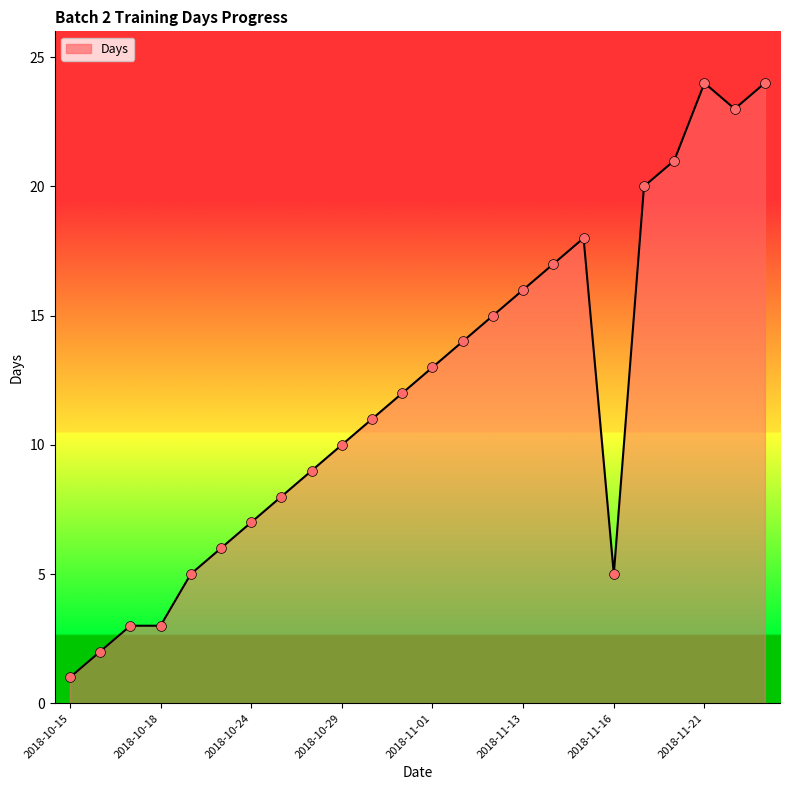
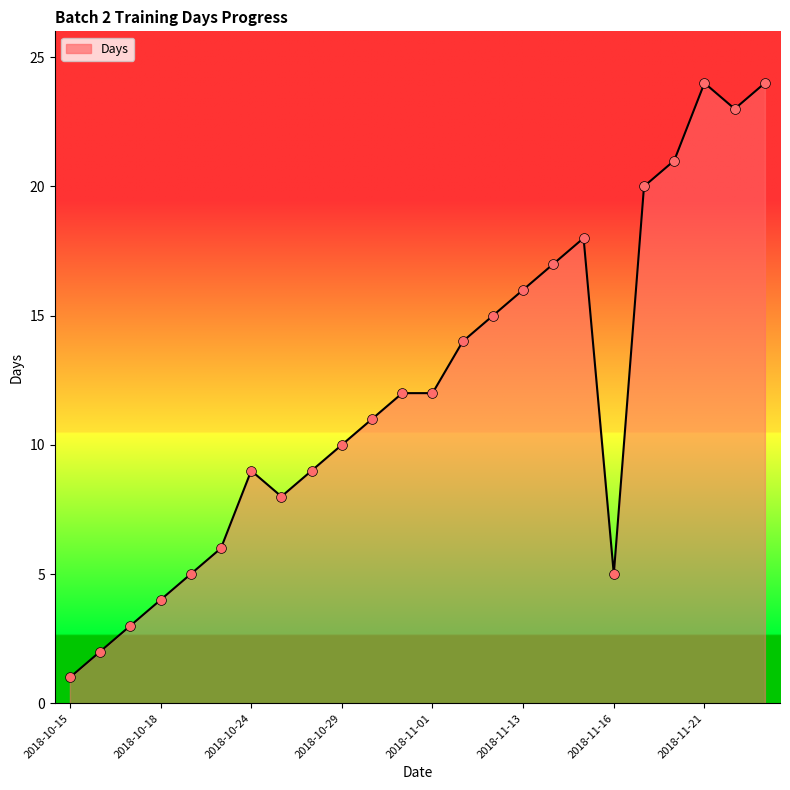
  {
    "2018-10-15": 1,
-   "2018-10-18": 3,
-   "2018-10-24": 7,
+   "2018-10-18": 4,
+   "2018-10-24": 9,
    "2018-10-29": 10,
-   "2018-11-01": 13,
+   "2018-11-01": 12,
    "2018-11-13": 16,
    "2018-11-16": 5,
    "2018-11-21": 24
  }
